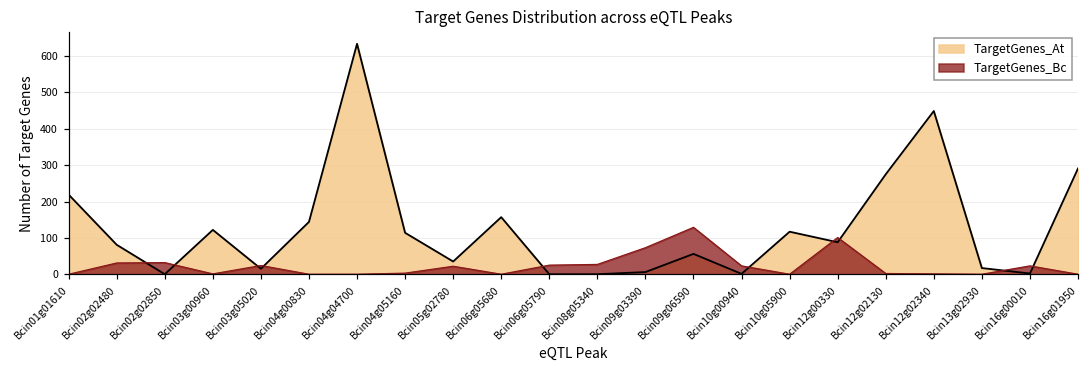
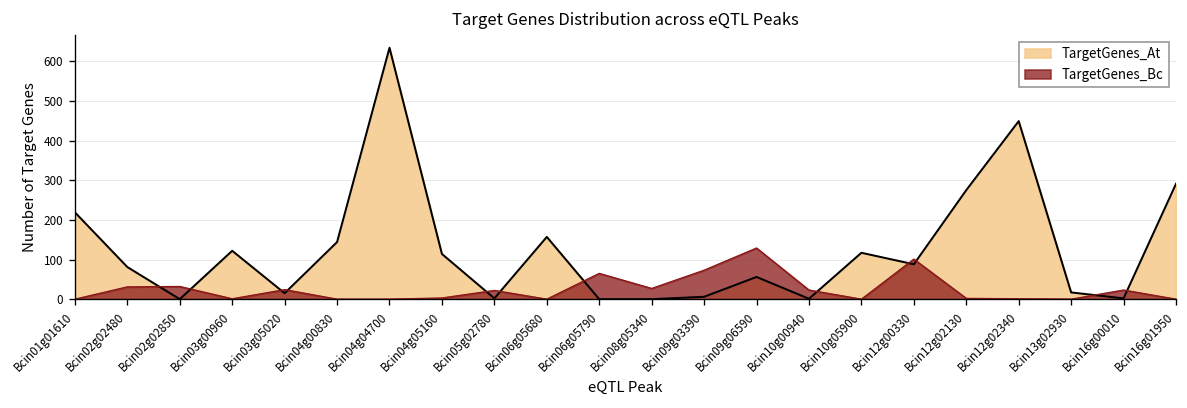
  {
    "TargetGenes_At": {
      "Bcin01g01610": 220,
      "Bcin02g02480": 80,
      "Bcin02g02850": 0,
      "Bcin03g00960": 120,
      "Bcin03g05020": 20,
      "Bcin04g00830": 140,
      "Bcin04g04700": 630,
      "Bcin04g05160": 110,
-     "Bcin05g02780": 40,
+     "Bcin05g02780": 0,
      "Bcin06g05680": 160,
      "Bcin06g05790": 0,
      "Bcin08g05340": 0,
      "Bcin09g03390": 10,
      "Bcin09g06590": 60,
      "Bcin10g00940": 0,
      "Bcin10g05900": 120,
      "Bcin12g00330": 90,
      "Bcin12g02130": 280,
      "Bcin12g02340": 450,
      "Bcin13g02930": 20,
      "Bcin16g00010": 0,
      "Bcin16g01950": 290
    },
    "TargetGenes_Bc": {
      "Bcin01g01610": 0,
      "Bcin02g02480": 30,
      "Bcin02g02850": 30,
      "Bcin03g00960": 0,
      "Bcin03g05020": 20,
      "Bcin04g00830": 0,
      "Bcin04g04700": 0,
      "Bcin04g05160": 0,
      "Bcin05g02780": 20,
      "Bcin06g05680": 0,
-     "Bcin06g05790": 30,
+     "Bcin06g05790": 70,
      "Bcin08g05340": 30,
      "Bcin09g03390": 70,
      "Bcin09g06590": 130,
      "Bcin10g00940": 20,
      "Bcin10g05900": 0,
      "Bcin12g00330": 100,
      "Bcin12g02130": 0,
      "Bcin12g02340": 0,
      "Bcin13g02930": 0,
      "Bcin16g00010": 20,
      "Bcin16g01950": 0
    }
  }
